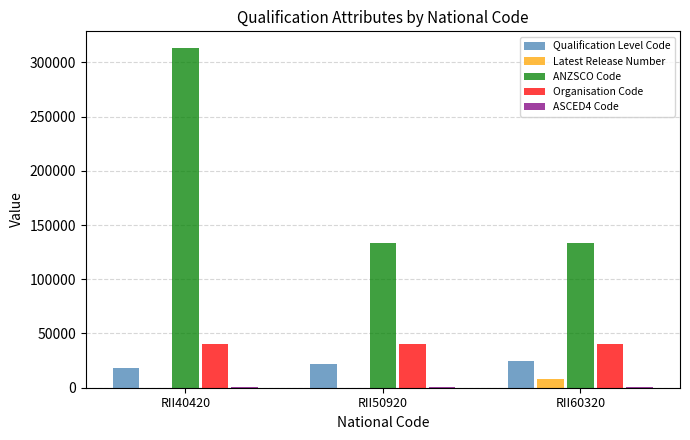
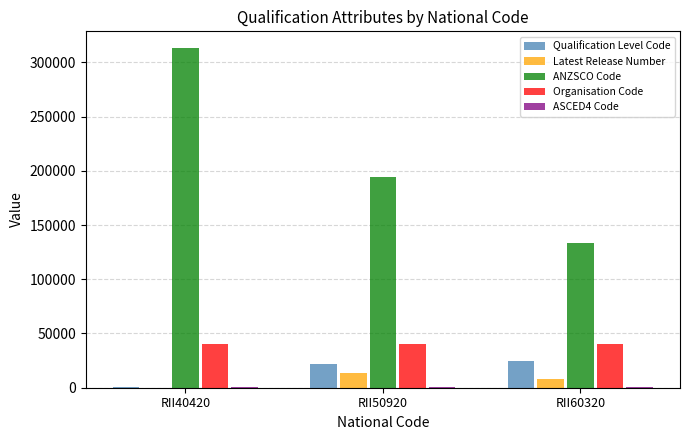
  {
    "Qualification Level Code": {
-     "RII40420": 18000,
+     "RII40420": 1000,
      "RII50920": 22000,
      "RII60320": 25000
    },
    "Latest Release Number": {
-     "RII50920": 0,
+     "RII50920": 13000,
      "RII60320": 8000
    },
    "ANZSCO Code": {
      "RII40420": 313000,
-     "RII50920": 134000,
+     "RII50920": 194000,
      "RII60320": 134000
    },
    "Organisation Code": {
      "RII40420": 41000,
      "RII50920": 41000,
      "RII60320": 41000
    }
  }
